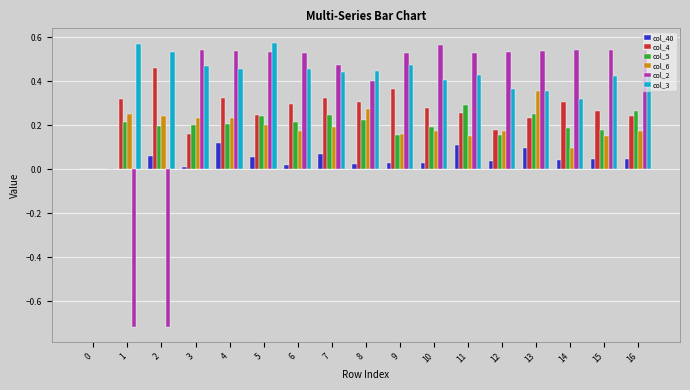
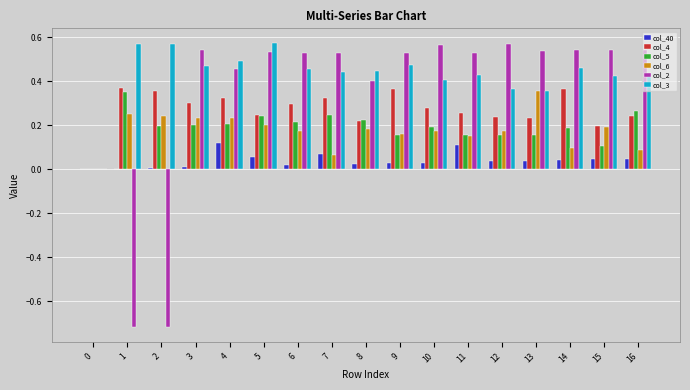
  {
    "col_40": {
      "0": 0.00,
-     "2": 0.06,
+     "2": 0.01,
      "4": 0.12,
      "5": 0.06,
      "6": 0.02,
      "7": 0.07,
      "8": 0.02,
      "9": 0.03,
      "10": 0.03,
      "11": 0.11,
      "12": 0.04,
-     "13": 0.09,
+     "13": 0.04,
      "14": 0.04,
      "15": 0.04,
      "16": 0.05
    },
    "col_4": {
      "0": 0.00,
-     "1": 0.32,
-     "2": 0.46,
-     "3": 0.16,
+     "1": 0.37,
+     "2": 0.35,
+     "3": 0.30,
      "4": 0.32,
      "5": 0.24,
      "6": 0.30,
      "7": 0.32,
-     "8": 0.30,
+     "8": 0.22,
      "9": 0.37,
      "10": 0.28,
      "11": 0.26,
-     "12": 0.18,
+     "12": 0.24,
      "13": 0.23,
-     "14": 0.30,
-     "15": 0.26,
+     "14": 0.36,
+     "15": 0.20,
      "16": 0.24
    },
    "col_5": {
      "0": 0.00,
-     "1": 0.21,
+     "1": 0.35,
      "2": 0.20,
      "3": 0.20,
      "4": 0.20,
      "5": 0.24,
      "6": 0.21,
      "7": 0.25,
      "8": 0.22,
      "9": 0.16,
      "10": 0.19,
-     "11": 0.29,
+     "11": 0.16,
      "12": 0.15,
-     "13": 0.25,
+     "13": 0.16,
      "14": 0.19,
-     "15": 0.18,
+     "15": 0.11,
      "16": 0.26
    },
    "col_6": {
      "0": 0.00,
      "1": 0.25,
      "2": 0.24,
      "3": 0.23,
      "4": 0.23,
      "5": 0.20,
      "6": 0.17,
-     "7": 0.19,
-     "8": 0.27,
+     "7": 0.07,
+     "8": 0.18,
      "9": 0.16,
      "10": 0.17,
      "11": 0.15,
      "12": 0.17,
      "13": 0.36,
      "14": 0.09,
-     "15": 0.15,
-     "16": 0.17
+     "15": 0.19,
+     "16": 0.09
    },
    "col_2": {
      "0": 0.00,
      "1": -0.72,
      "2": -0.72,
      "3": 0.54,
-     "4": 0.54,
+     "4": 0.46,
      "5": 0.53,
      "6": 0.53,
-     "7": 0.48,
+     "7": 0.53,
      "8": 0.40,
      "9": 0.53,
      "10": 0.56,
      "11": 0.53,
-     "12": 0.53,
+     "12": 0.57,
      "13": 0.54,
      "14": 0.54,
      "15": 0.54
    },
    "col_3": {
      "0": 0.00,
      "1": 0.57,
-     "2": 0.53,
+     "2": 0.57,
      "3": 0.47,
-     "4": 0.45,
+     "4": 0.49,
      "5": 0.58,
      "6": 0.46,
      "7": 0.44,
      "8": 0.45,
      "9": 0.47,
      "10": 0.41,
      "11": 0.43,
      "12": 0.36,
      "13": 0.35,
-     "14": 0.32,
+     "14": 0.46,
      "15": 0.42
    }
  }
